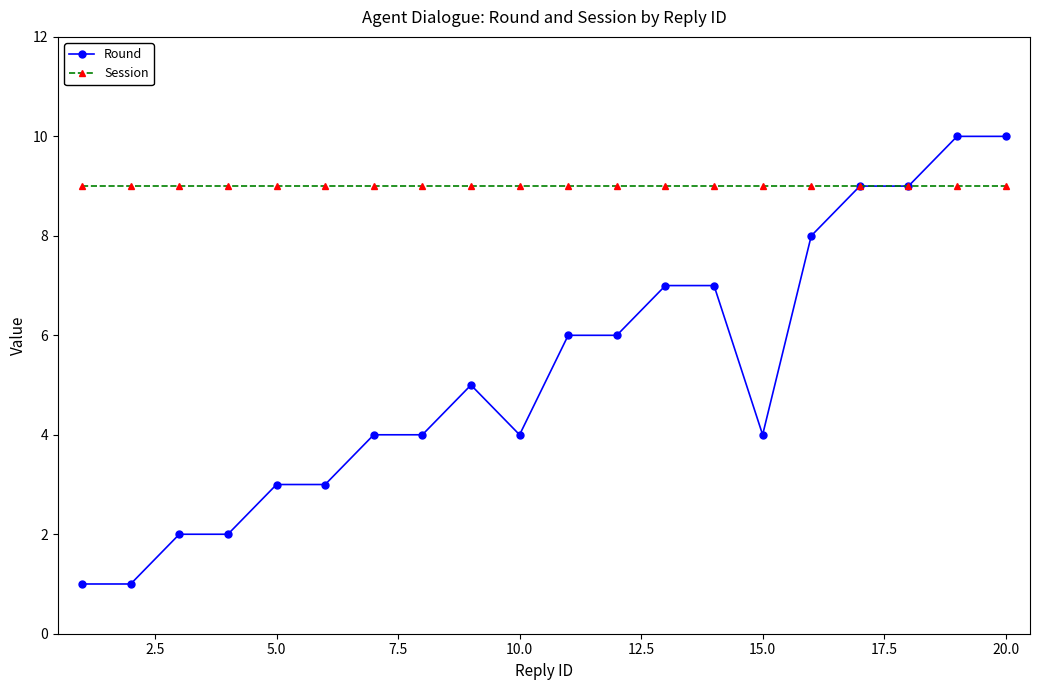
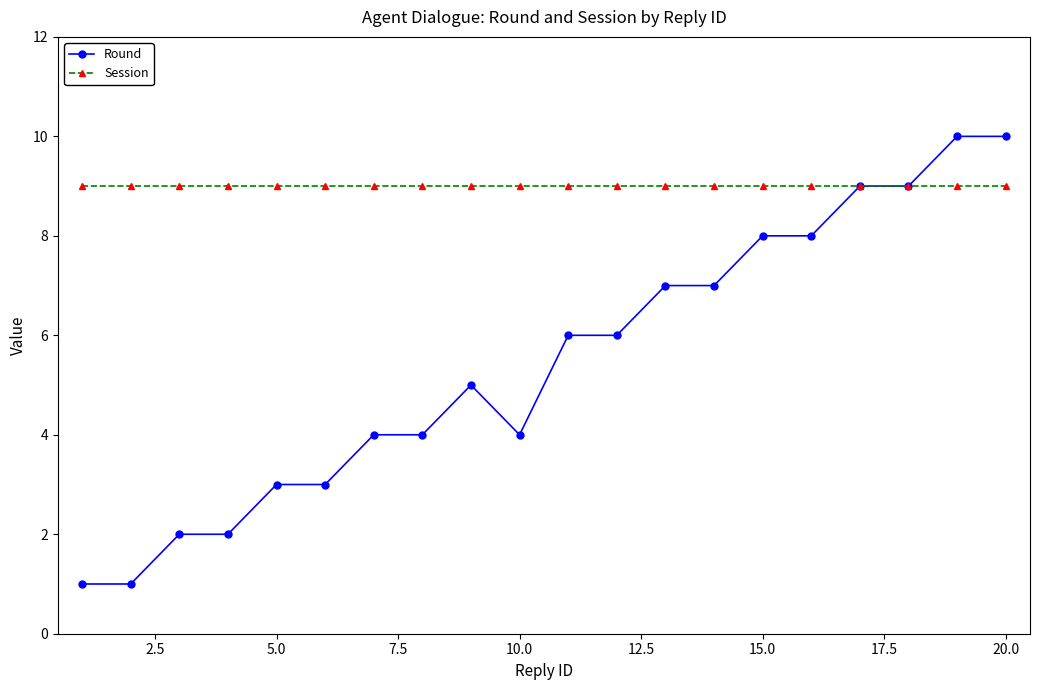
  {
    "Round": {
      "5.0": 3,
      "10.0": 4,
-     "15.0": 4,
+     "15.0": 8,
      "20.0": 10
    },
    "Session": {
      "5.0": 9,
      "10.0": 9,
      "15.0": 9,
      "20.0": 9
    }
  }
